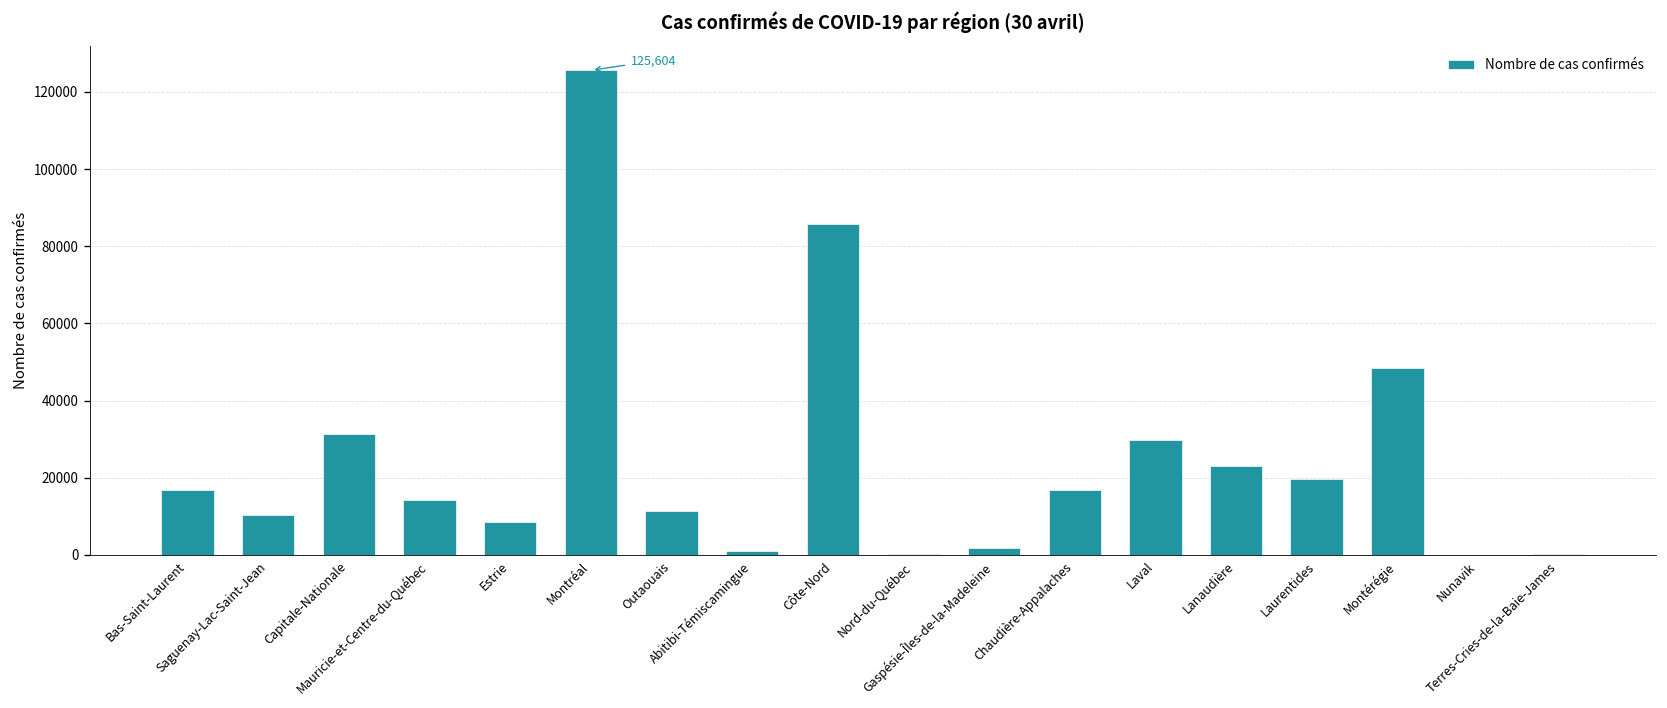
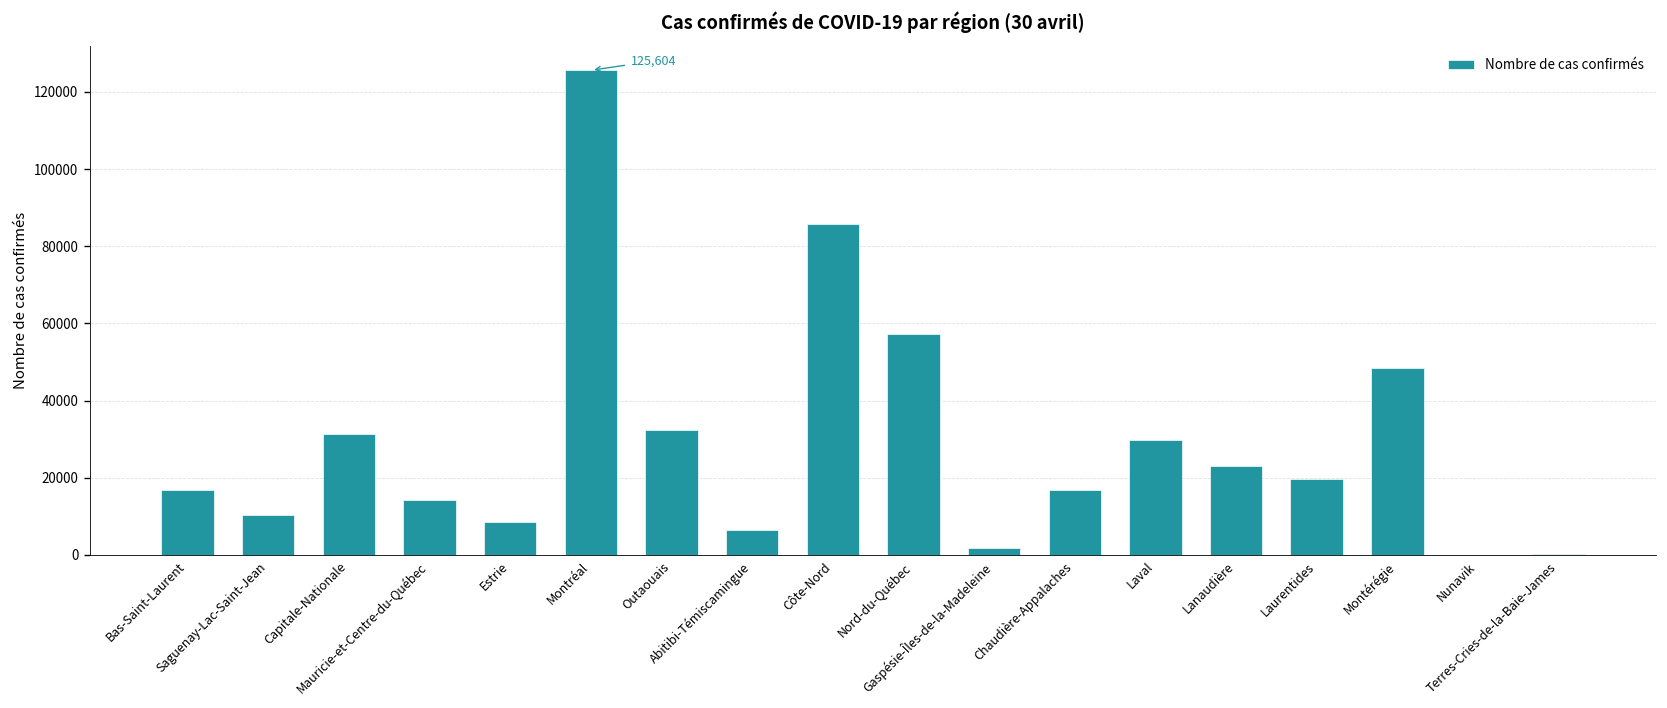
  {
    "Bas-Saint-Laurent": 17000,
    "Saguenay-Lac-Saint-Jean": 10000,
    "Capitale-Nationale": 31000,
    "Mauricie-et-Centre-du-Québec": 14000,
    "Estrie": 9000,
-   "Outaouais": 11000,
-   "Abitibi-Témiscamingue": 1000,
+   "Outaouais": 32000,
+   "Abitibi-Témiscamingue": 6000,
    "Côte-Nord": 86000,
-   "Nord-du-Québec": 0,
+   "Nord-du-Québec": 57000,
    "Gaspésie-Îles-de-la-Madeleine": 2000,
    "Chaudière-Appalaches": 17000,
    "Laval": 30000,
    "Lanaudière": 23000,
    "Laurentides": 20000,
    "Montérégie": 48000
  }
